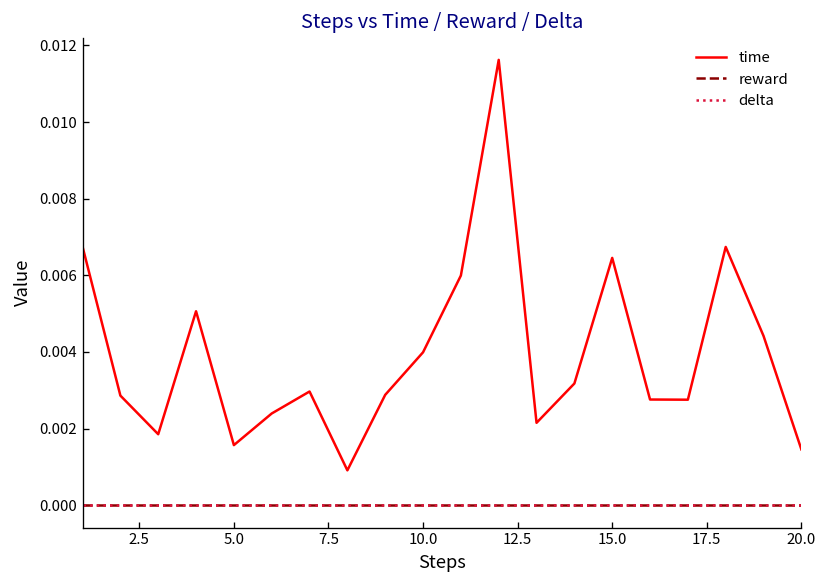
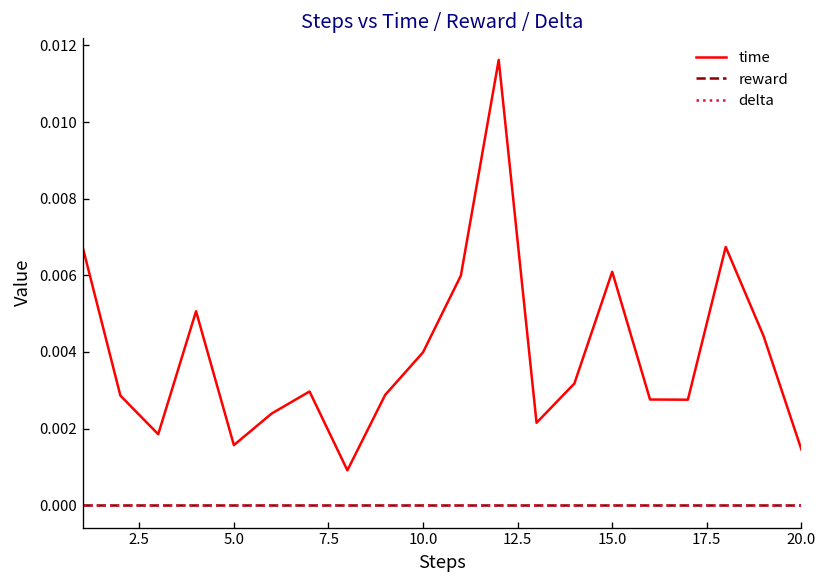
  {
    "time": {
      "5.0": 0.0016,
      "10.0": 0.0040,
-     "15.0": 0.0065,
+     "15.0": 0.0061,
      "20.0": 0.0015
    },
    "delta": {
      "5.0": 0.0000,
      "10.0": 0.0000,
      "15.0": 0.0000,
      "20.0": 0.0000
    }
  }
